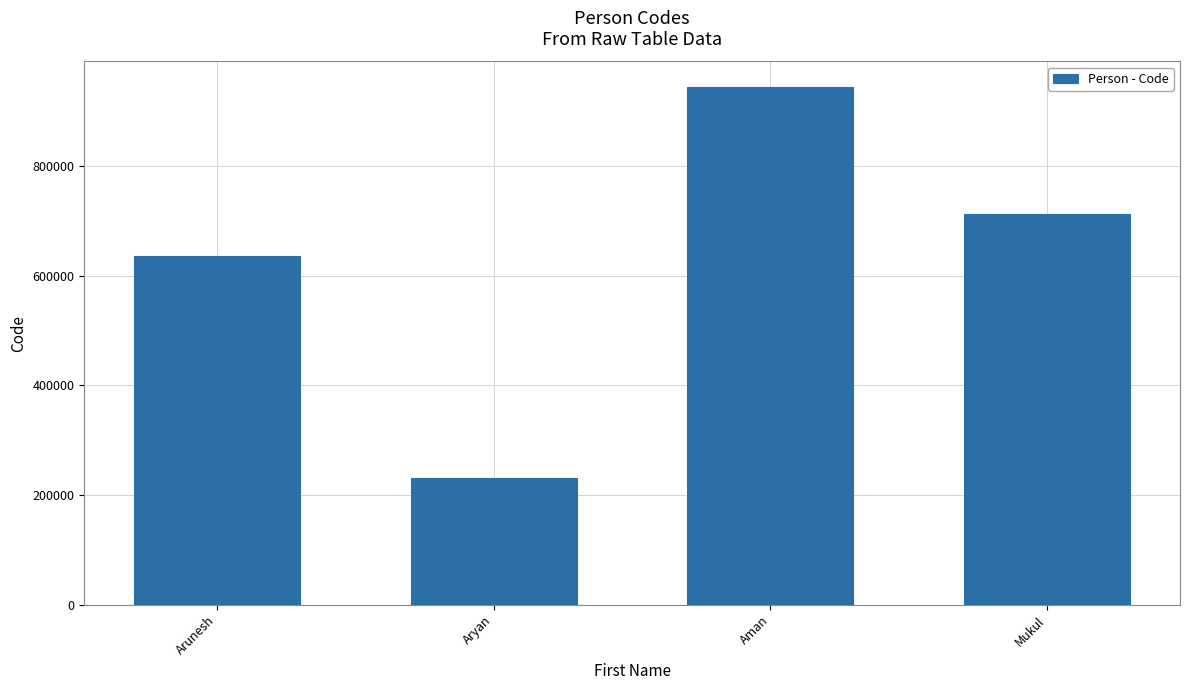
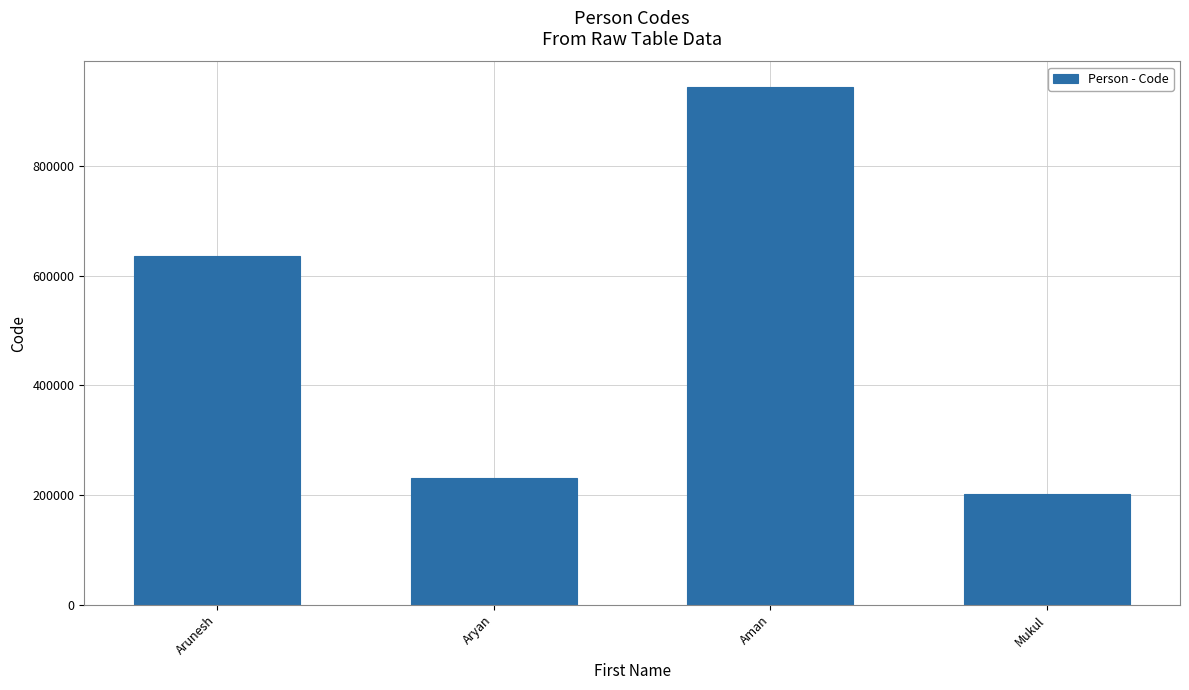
  {
    "Arunesh": 630000,
    "Aryan": 230000,
    "Aman": 940000,
-   "Mukul": 710000
+   "Mukul": 200000
  }
